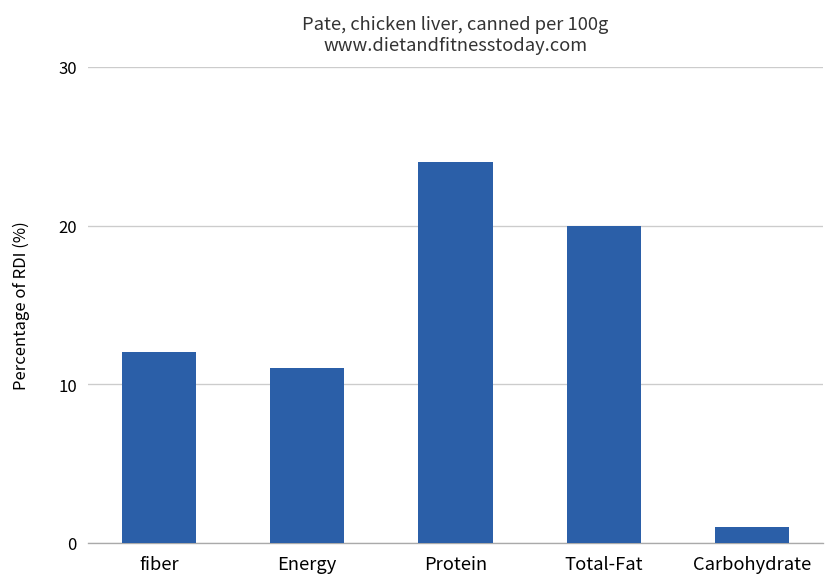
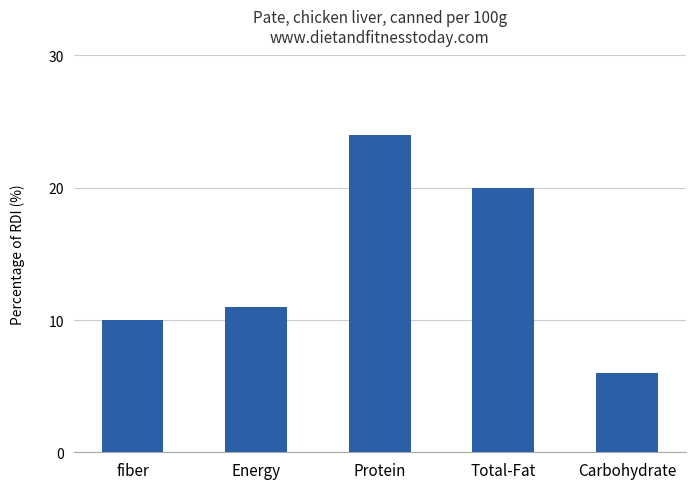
  {
-   "fiber": 12,
+   "fiber": 10,
    "Energy": 11,
    "Protein": 24,
    "Total-Fat": 20,
-   "Carbohydrate": 1
+   "Carbohydrate": 6
  }
